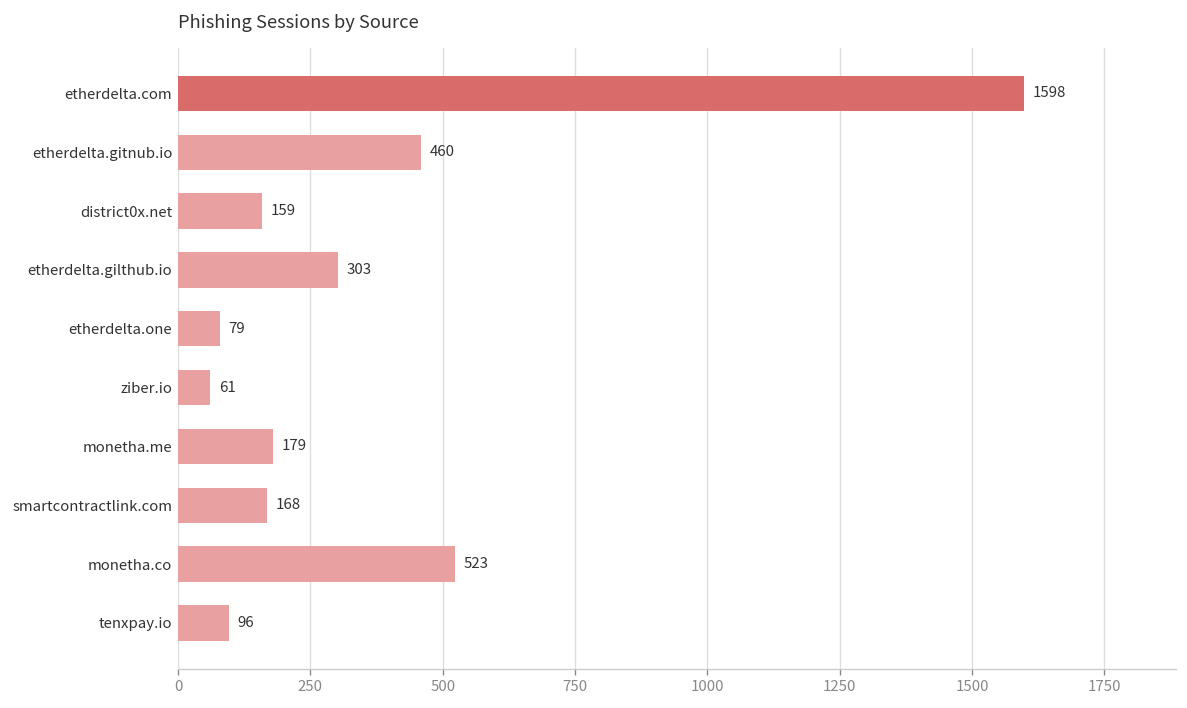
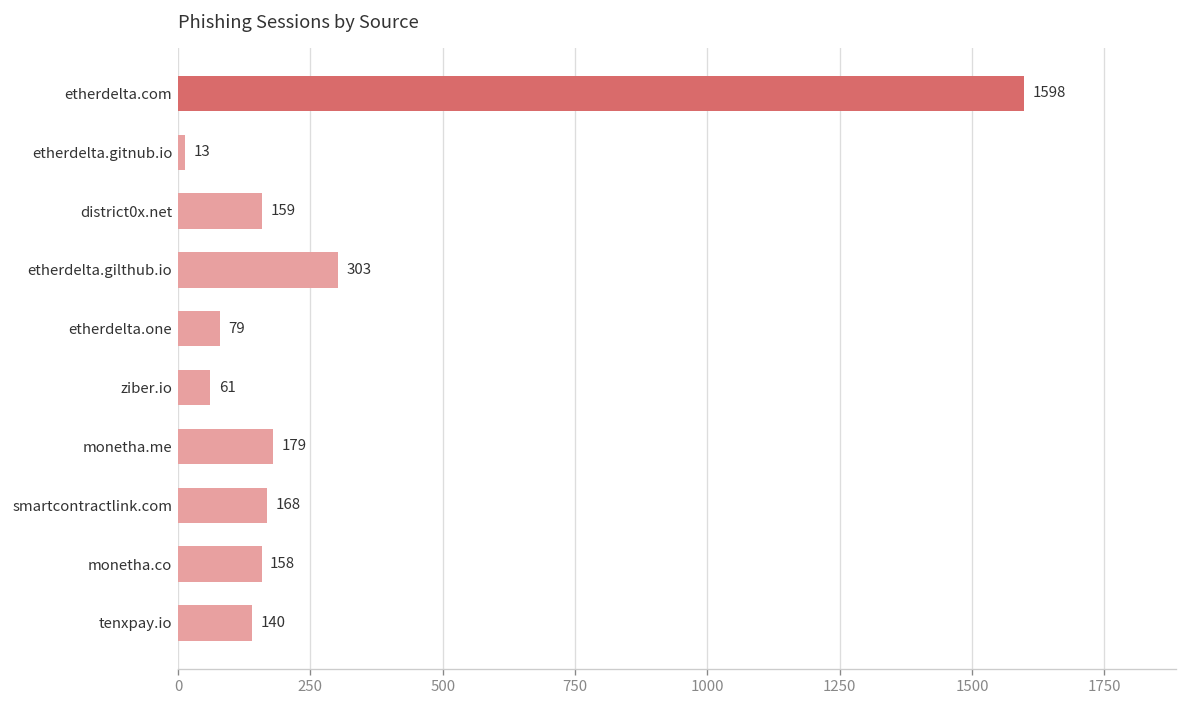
  {
    "etherdelta.com": 1598,
-   "etherdelta.gitnub.io": 460,
+   "etherdelta.gitnub.io": 13,
    "district0x.net": 159,
    "etherdelta.gilthub.io": 303,
    "etherdelta.one": 79,
    "ziber.io": 61,
    "monetha.me": 179,
    "smartcontractlink.com": 168,
-   "monetha.co": 523,
-   "tenxpay.io": 96
+   "monetha.co": 158,
+   "tenxpay.io": 140
  }
